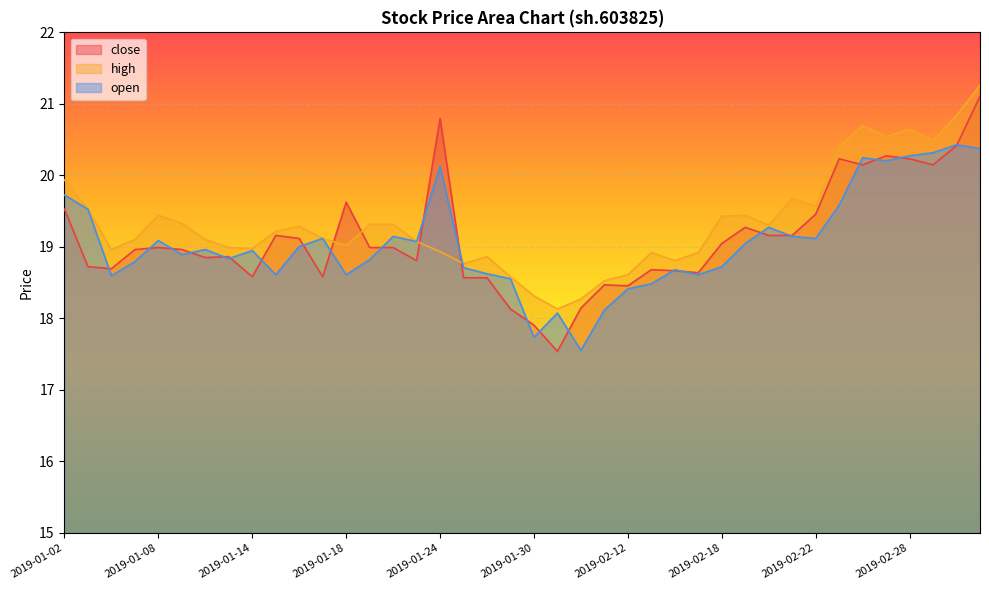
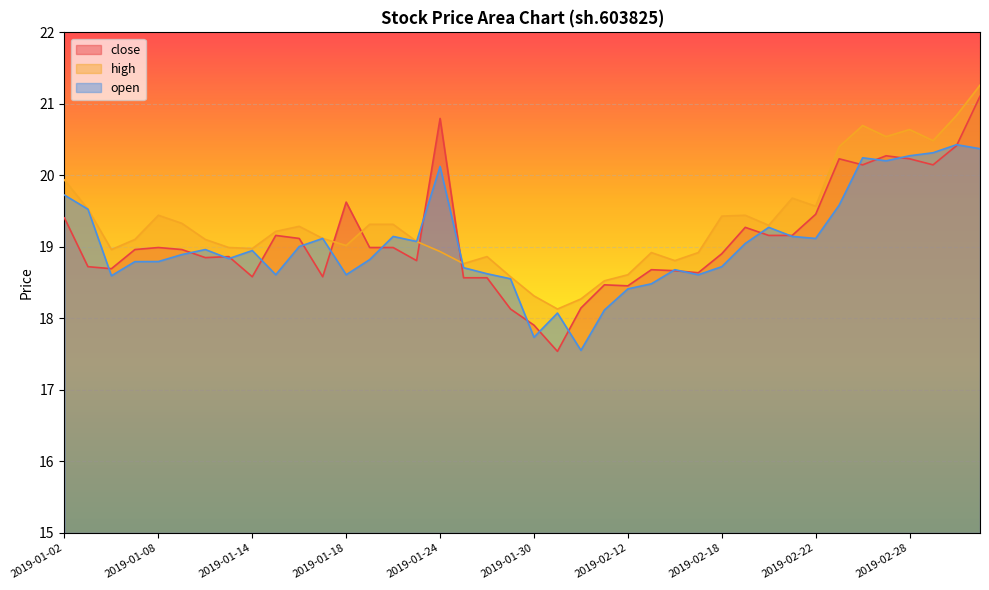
  {
    "close": {
-     "2019-01-02": 19.5,
+     "2019-01-02": 19.4,
      "2019-01-08": 19.0,
      "2019-01-14": 18.6,
      "2019-01-18": 19.6,
      "2019-01-24": 20.8,
      "2019-01-30": 17.9,
      "2019-02-12": 18.5,
-     "2019-02-18": 19.0,
+     "2019-02-18": 18.9,
      "2019-02-22": 19.5,
      "2019-02-28": 20.2
    },
    "high": {
      "2019-01-02": 19.9,
      "2019-01-08": 19.4,
      "2019-01-18": 19.0,
      "2019-01-24": 18.9,
      "2019-01-30": 18.3,
      "2019-02-12": 18.6,
      "2019-02-18": 19.4,
      "2019-02-22": 19.6,
      "2019-02-28": 20.6
    },
    "open": {
      "2019-01-02": 19.7,
-     "2019-01-08": 19.1,
+     "2019-01-08": 18.8,
      "2019-01-18": 18.6,
      "2019-01-24": 20.1,
      "2019-01-30": 17.7,
      "2019-02-12": 18.4,
      "2019-02-18": 18.7,
      "2019-02-22": 19.1,
      "2019-02-28": 20.3
    }
  }
